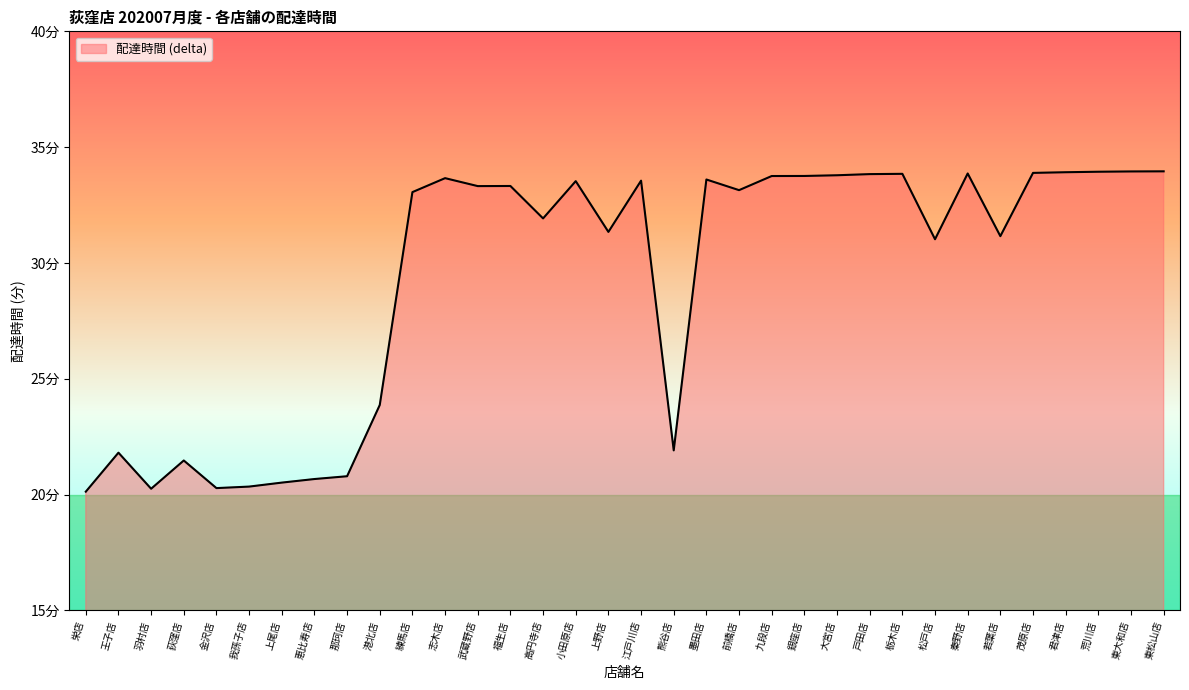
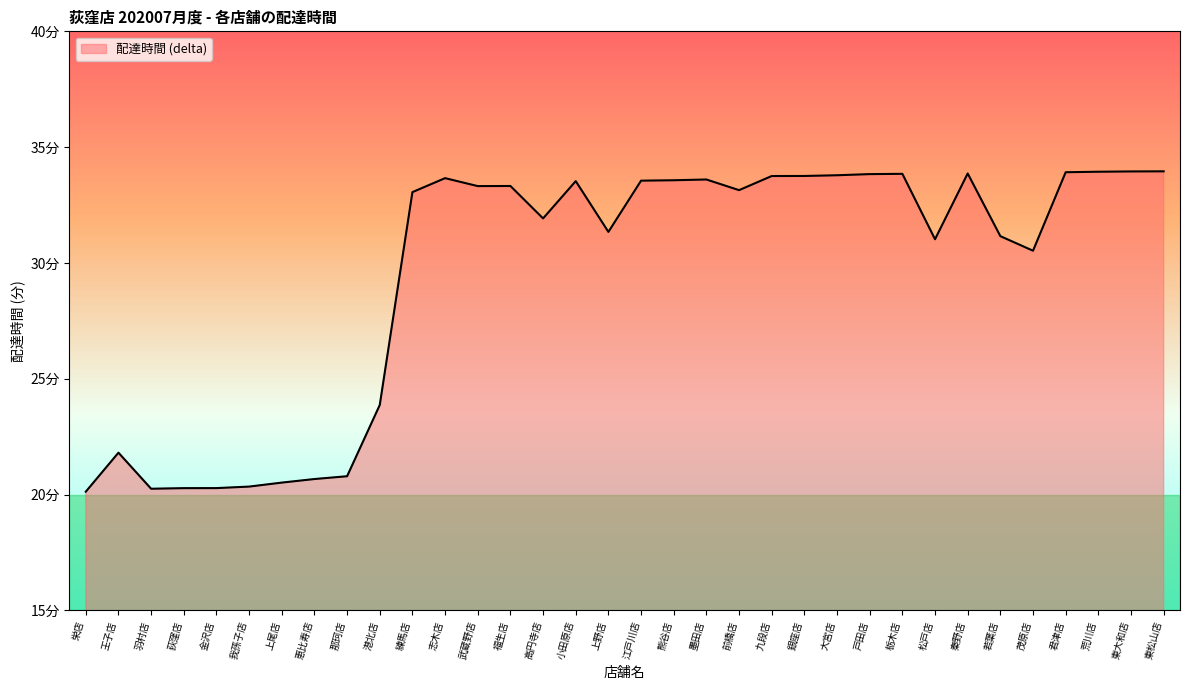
  {
    "栄店": "20.1分",
    "王子店": "21.8分",
    "羽村店": "20.3分",
-   "荻窪店": "21.5分",
+   "荻窪店": "20.3分",
    "金沢店": "20.3分",
    "我孫子店": "20.3分",
    "上尾店": "20.5分",
    "恵比寿店": "20.7分",
    "那珂店": "20.8分",
    "港北店": "23.9分",
    "練馬店": "33.1分",
    "志木店": "33.7分",
    "武蔵野店": "33.3分",
    "福生店": "33.3分",
    "高円寺店": "31.9分",
    "小田原店": "33.5分",
    "上野店": "31.3分",
    "江戸川店": "33.6分",
-   "熊谷店": "21.9分",
+   "熊谷店": "33.6分",
    "墨田店": "33.6分",
    "前橋店": "33.1分",
    "九段店": "33.8分",
    "銀座店": "33.8分",
    "大宮店": "33.8分",
    "戸田店": "33.8分",
    "栃木店": "33.8分",
    "松戸店": "31.0分",
    "秦野店": "33.9分",
    "若葉店": "31.2分",
-   "茂原店": "33.9分",
+   "茂原店": "30.5分",
    "君津店": "33.9分",
    "荒川店": "33.9分",
    "東大和店": "34.0分",
    "東松山店": "34.0分"
  }
